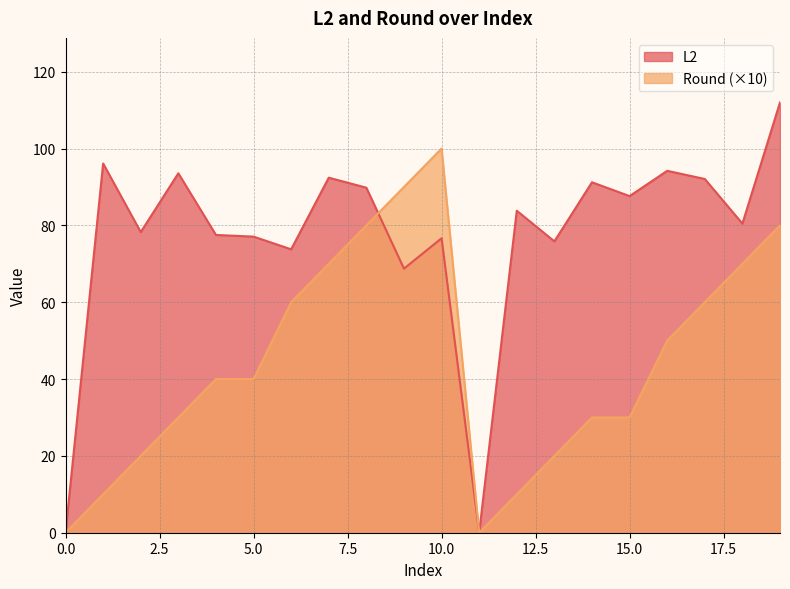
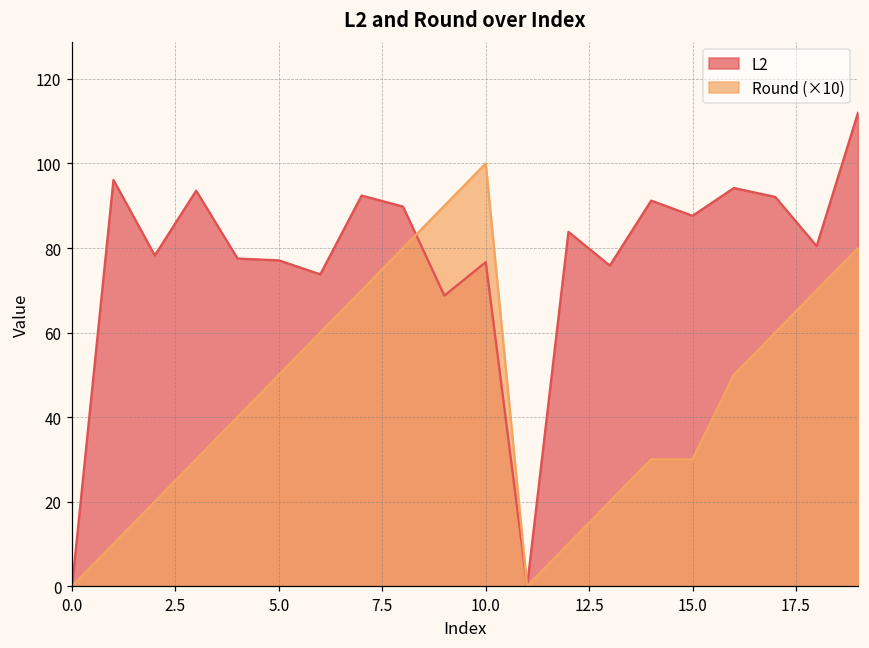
  {
    "L2": {
      "5.0": 77,
      "10.0": 77,
      "15.0": 88
    },
    "Round (×10)": {
-     "5.0": 40,
+     "5.0": 50,
      "10.0": 100,
      "15.0": 30
    }
  }
